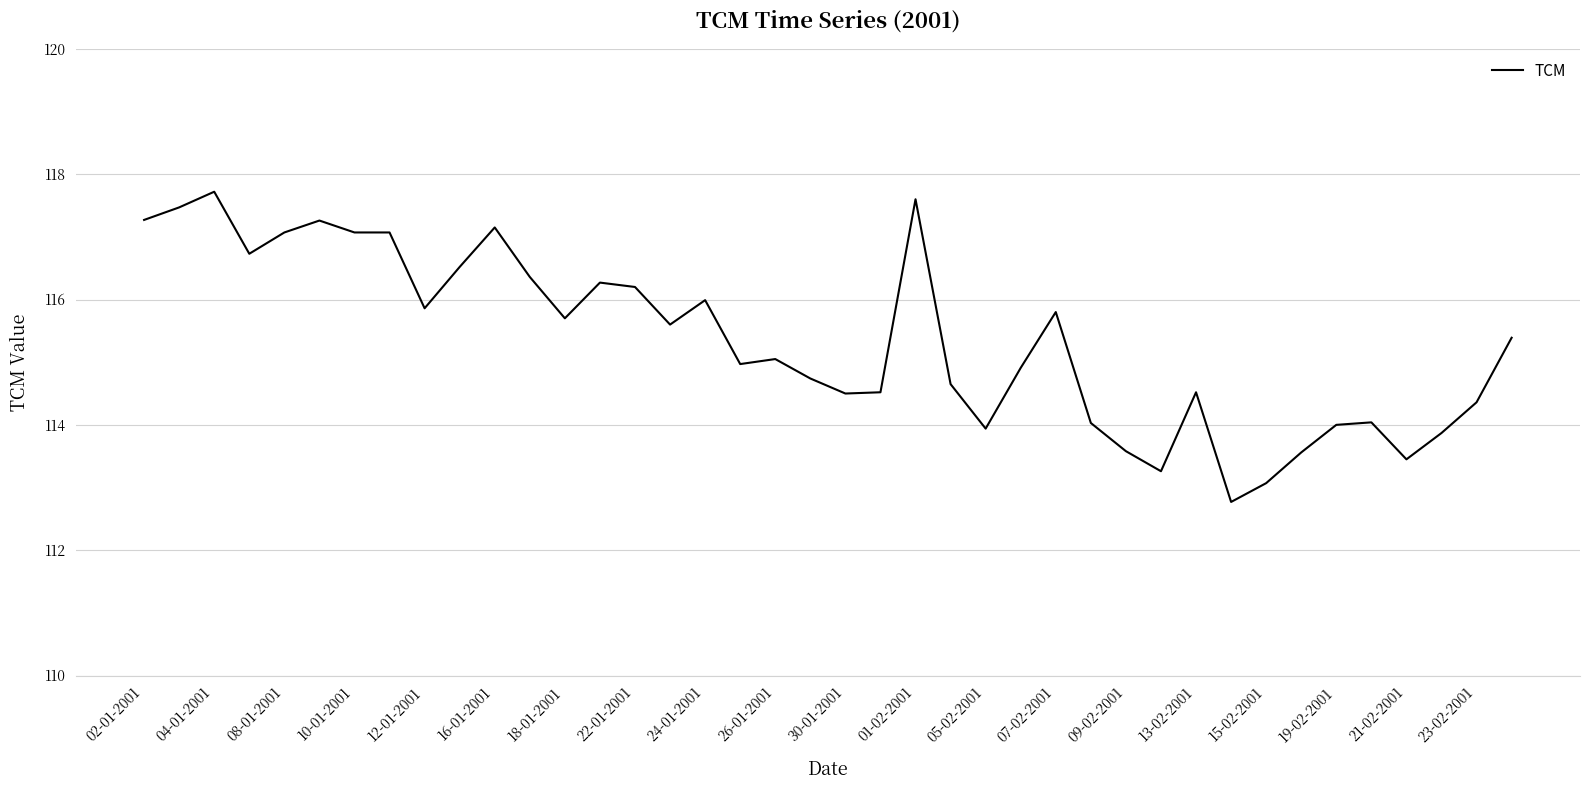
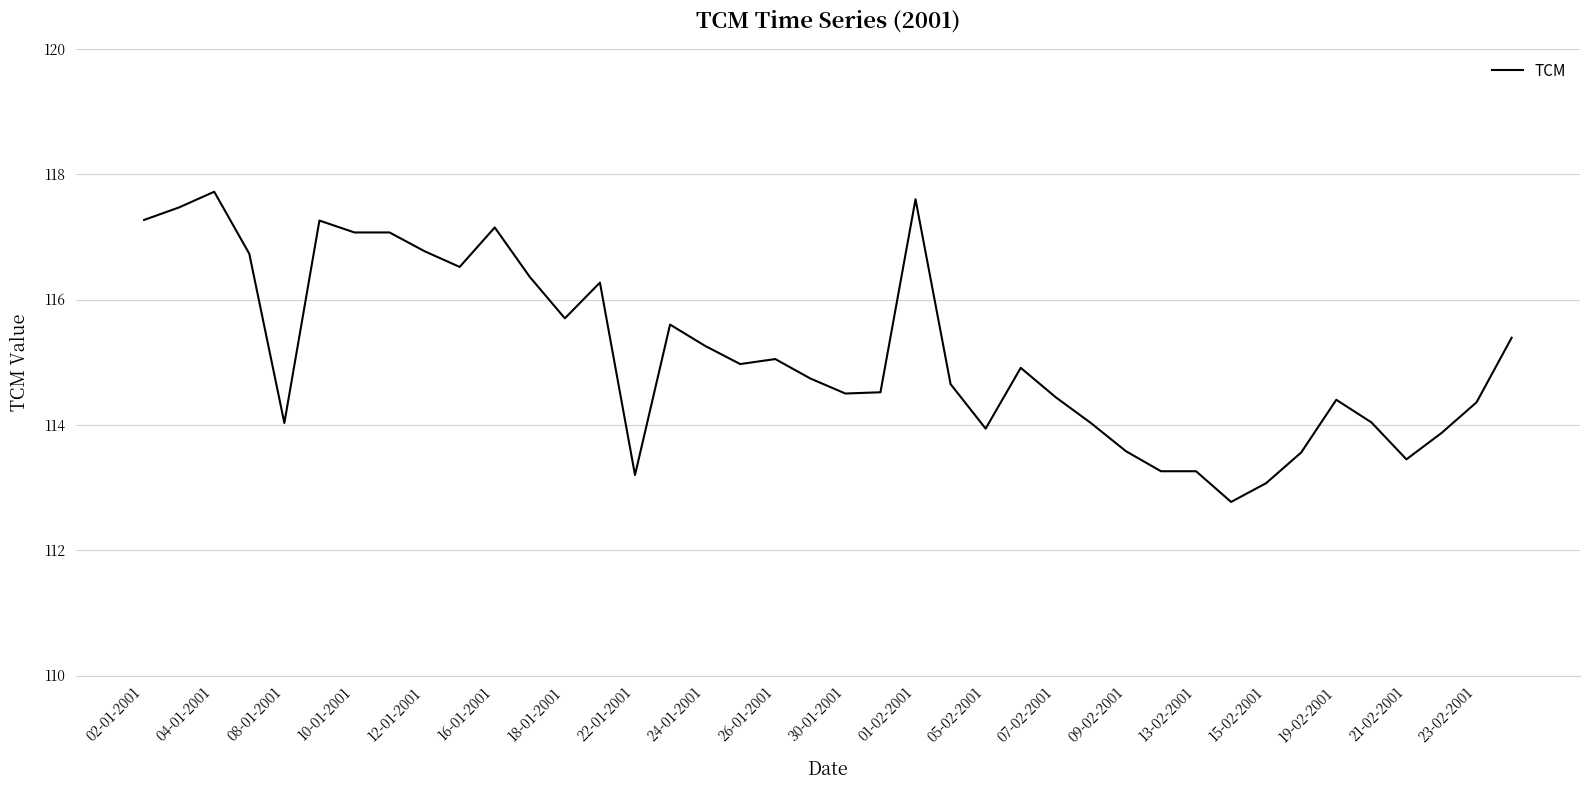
  {
    "02-01-2001": 117.3,
    "04-01-2001": 117.7,
-   "08-01-2001": 117.1,
+   "08-01-2001": 114.0,
    "10-01-2001": 117.1,
-   "12-01-2001": 115.9,
+   "12-01-2001": 116.8,
    "16-01-2001": 117.2,
    "18-01-2001": 115.7,
-   "22-01-2001": 116.2,
-   "24-01-2001": 116.0,
+   "22-01-2001": 113.2,
+   "24-01-2001": 115.3,
    "26-01-2001": 115.1,
    "30-01-2001": 114.5,
    "01-02-2001": 117.6,
    "05-02-2001": 113.9,
-   "07-02-2001": 115.8,
+   "07-02-2001": 114.4,
    "09-02-2001": 113.6,
-   "13-02-2001": 114.5,
+   "13-02-2001": 113.3,
    "15-02-2001": 113.1,
-   "19-02-2001": 114.0,
+   "19-02-2001": 114.4,
    "21-02-2001": 113.5,
    "23-02-2001": 114.4
  }
